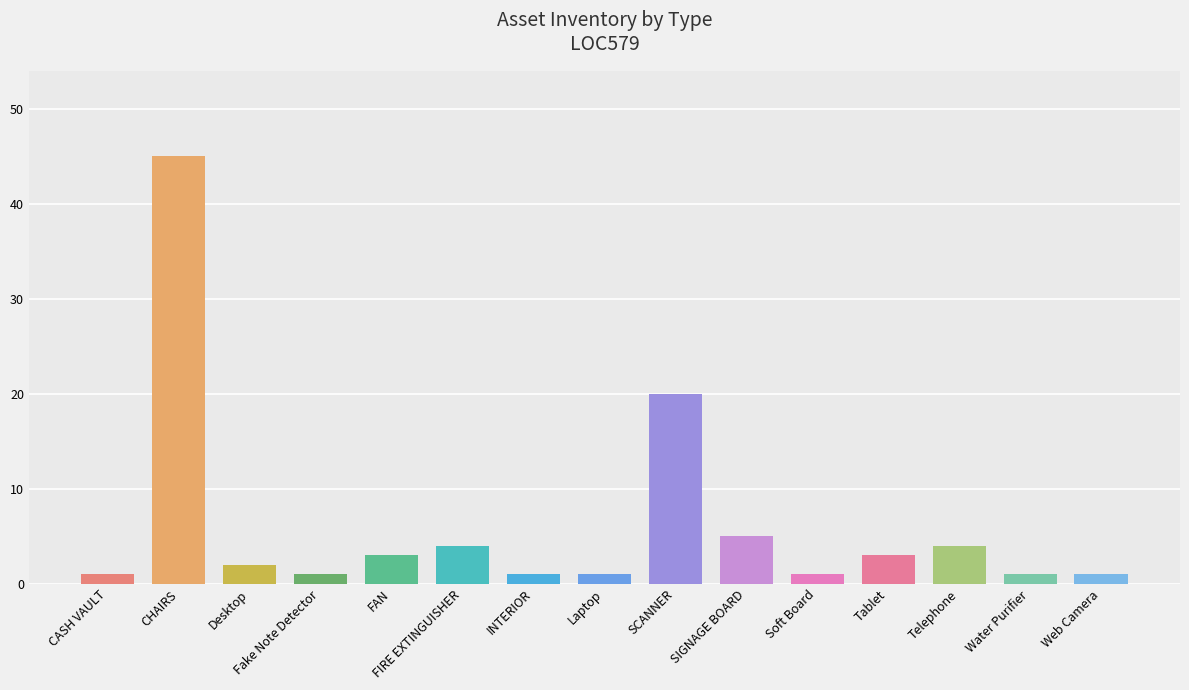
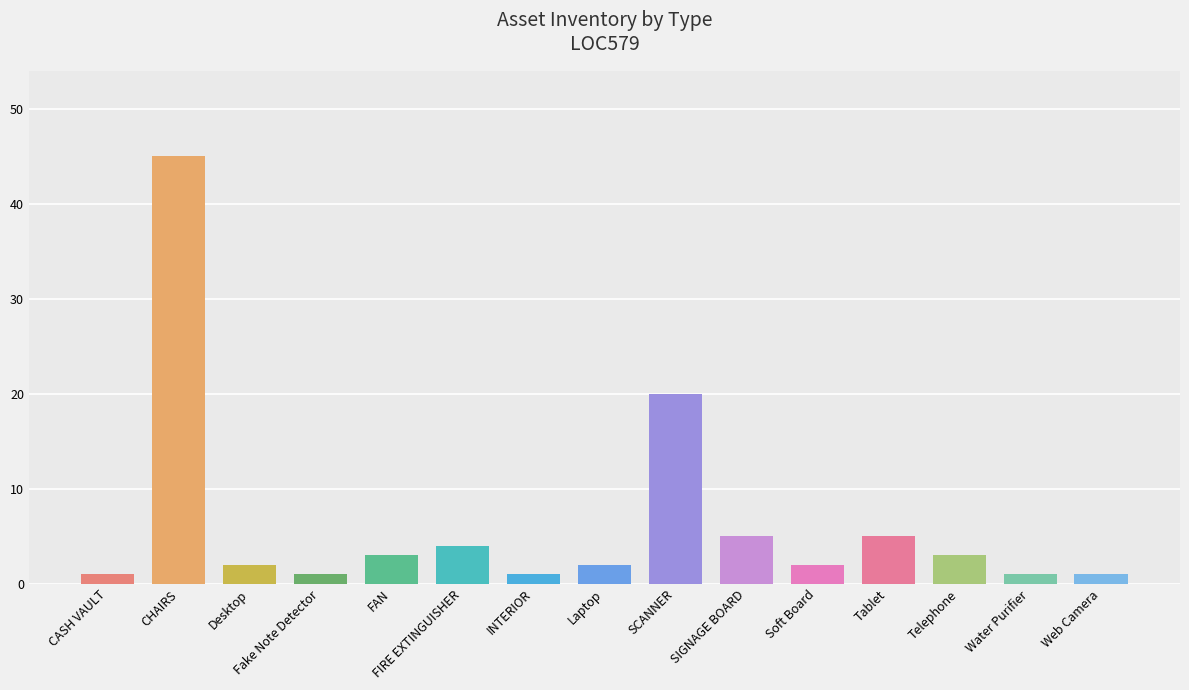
  {
    "CASH VAULT": 1,
    "CHAIRS": 45,
    "Desktop": 2,
    "Fake Note Detector": 1,
    "FAN": 3,
    "FIRE EXTINGUISHER": 4,
    "INTERIOR": 1,
-   "Laptop": 1,
+   "Laptop": 2,
    "SCANNER": 20,
    "SIGNAGE BOARD": 5,
-   "Soft Board": 1,
-   "Tablet": 3,
-   "Telephone": 4,
+   "Soft Board": 2,
+   "Tablet": 5,
+   "Telephone": 3,
    "Water Purifier": 1,
    "Web Camera": 1
  }
